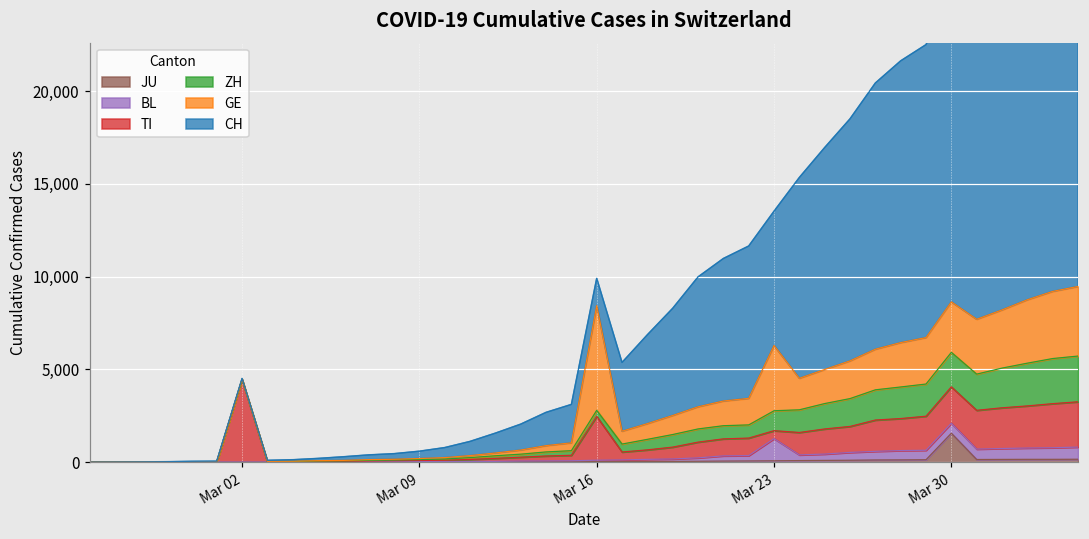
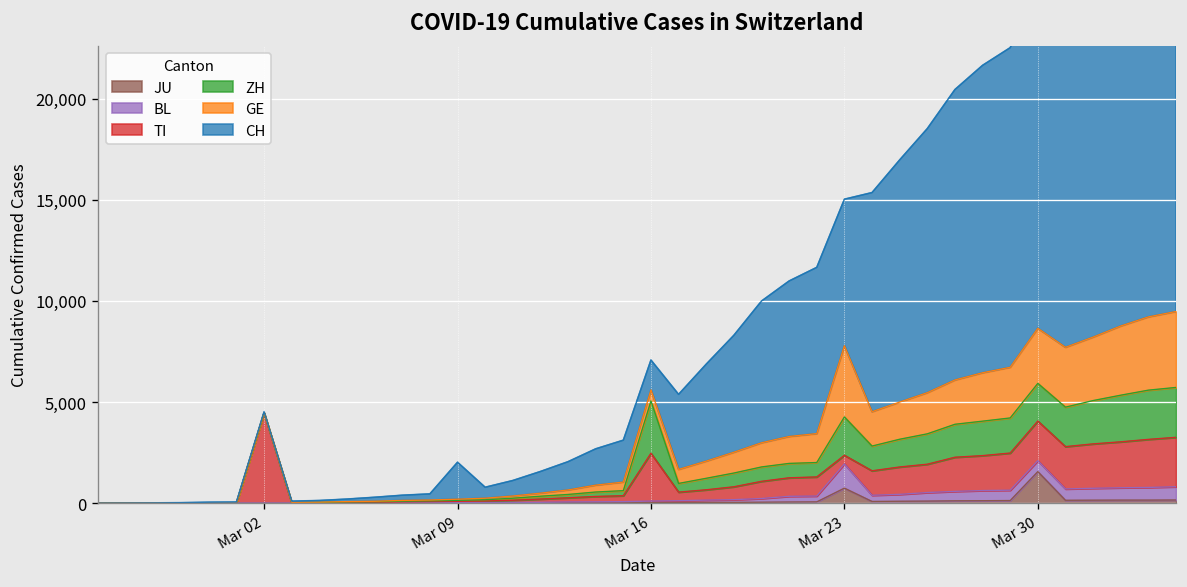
  {
    "JU": {
-     "Mar 23": "100",
+     "Mar 23": "700",
      "Mar 30": "1,600"
    },
    "BL": {
      "Mar 23": "1,200",
      "Mar 30": "500"
    },
    "TI": {
      "Mar 16": "2,400",
      "Mar 23": "400",
      "Mar 30": "2,000"
    },
    "ZH": {
-     "Mar 16": "300",
-     "Mar 23": "1,100",
+     "Mar 16": "2,600",
+     "Mar 23": "1,900",
      "Mar 30": "1,900"
    },
    "GE": {
-     "Mar 16": "5,600",
+     "Mar 16": "500",
      "Mar 23": "3,500",
      "Mar 30": "2,700"
    },
    "CH": {
-     "Mar 09": "400",
+     "Mar 09": "1,800",
      "Mar 16": "1,500",
      "Mar 23": "7,200"
    }
  }
